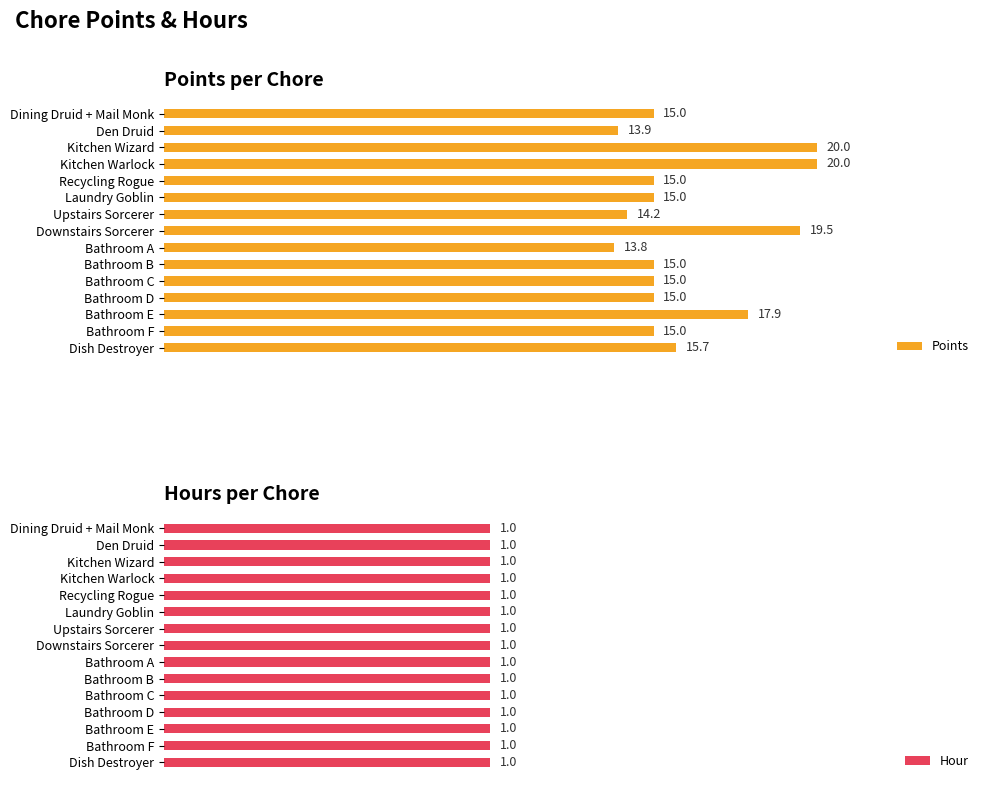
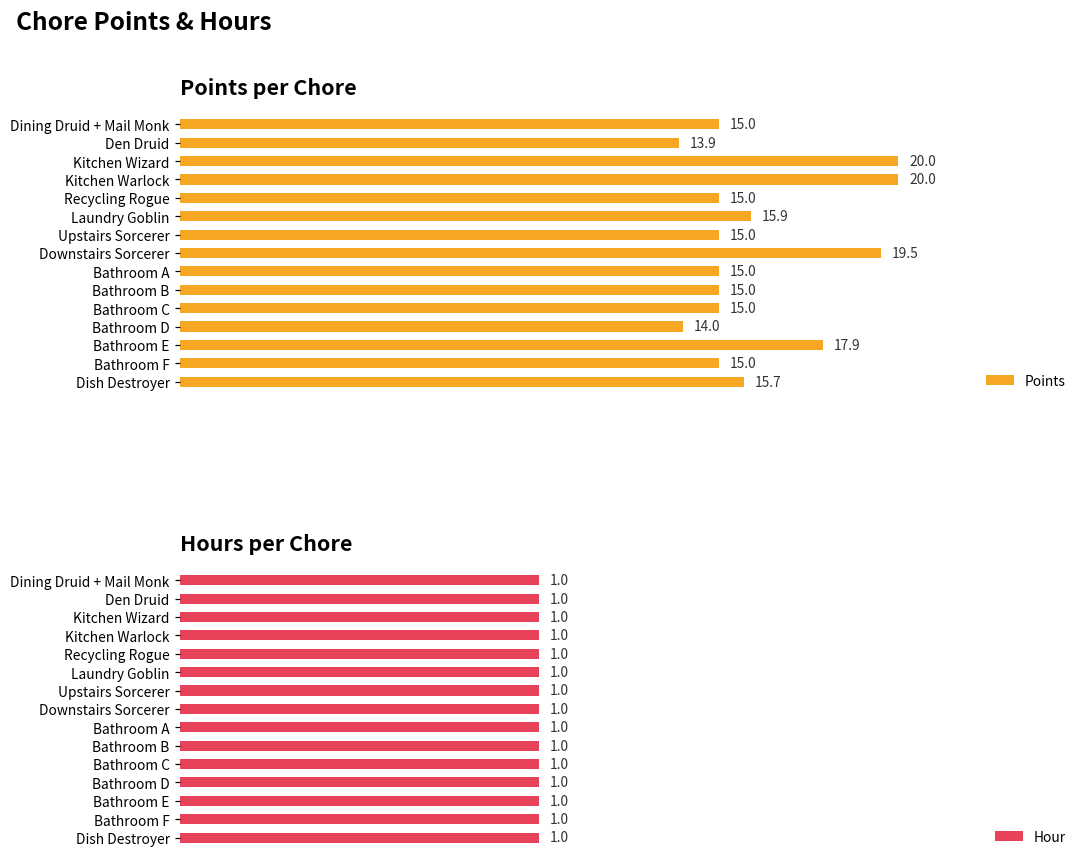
  {
    "Points per Chore": {
      "Dining Druid + Mail Monk": 15.0,
      "Den Druid": 13.9,
      "Kitchen Wizard": 20.0,
      "Kitchen Warlock": 20.0,
      "Recycling Rogue": 15.0,
-     "Laundry Goblin": 15.0,
-     "Upstairs Sorcerer": 14.2,
+     "Laundry Goblin": 15.9,
+     "Upstairs Sorcerer": 15.0,
      "Downstairs Sorcerer": 19.5,
-     "Bathroom A": 13.8,
+     "Bathroom A": 15.0,
      "Bathroom B": 15.0,
      "Bathroom C": 15.0,
-     "Bathroom D": 15.0,
+     "Bathroom D": 14.0,
      "Bathroom E": 17.9,
      "Bathroom F": 15.0,
      "Dish Destroyer": 15.7
    },
    "Hours per Chore": {
      "Dining Druid + Mail Monk": 1.0,
      "Den Druid": 1.0,
      "Kitchen Wizard": 1.0,
      "Kitchen Warlock": 1.0,
      "Recycling Rogue": 1.0,
      "Laundry Goblin": 1.0,
      "Upstairs Sorcerer": 1.0,
      "Downstairs Sorcerer": 1.0,
      "Bathroom A": 1.0,
      "Bathroom B": 1.0,
      "Bathroom C": 1.0,
      "Bathroom D": 1.0,
      "Bathroom E": 1.0,
      "Bathroom F": 1.0,
      "Dish Destroyer": 1.0
    }
  }
